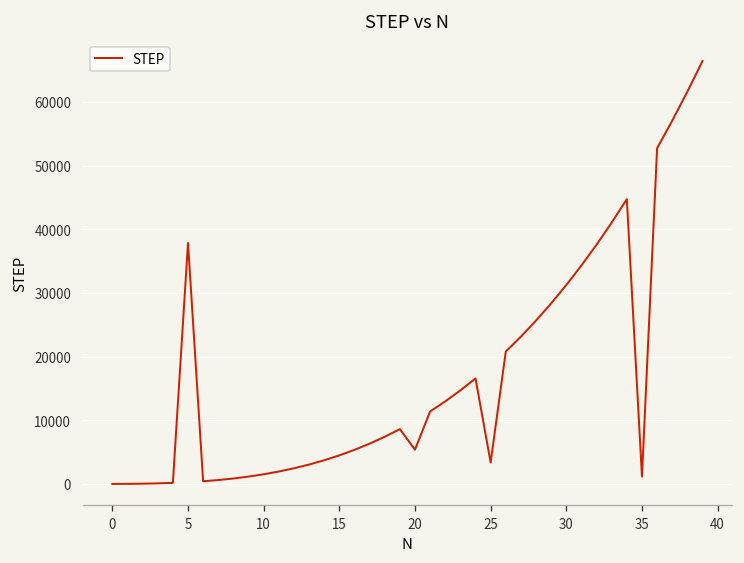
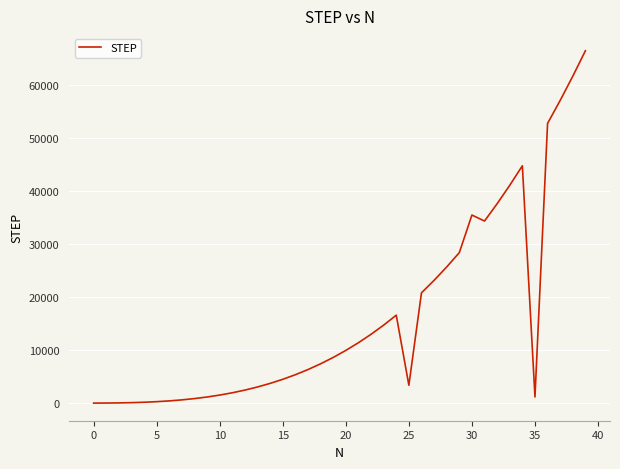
  {
    "0": 0,
-   "5": 38000,
+   "5": 0,
    "10": 2000,
    "15": 4000,
-   "20": 5000,
+   "20": 10000,
    "25": 3000,
-   "30": 31000,
+   "30": 35000,
    "35": 1000
  }
